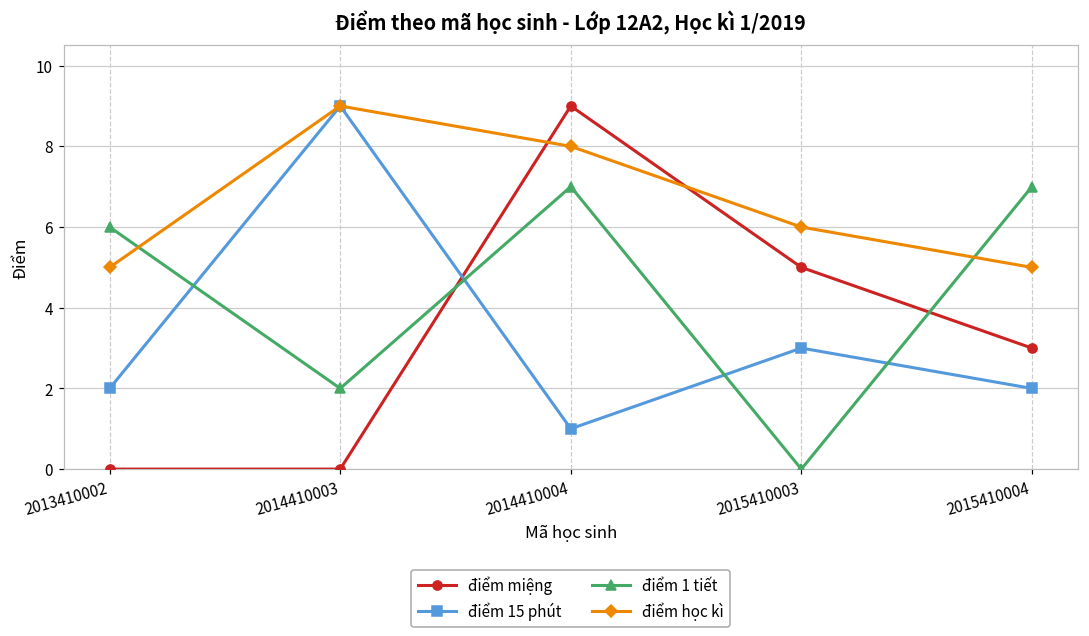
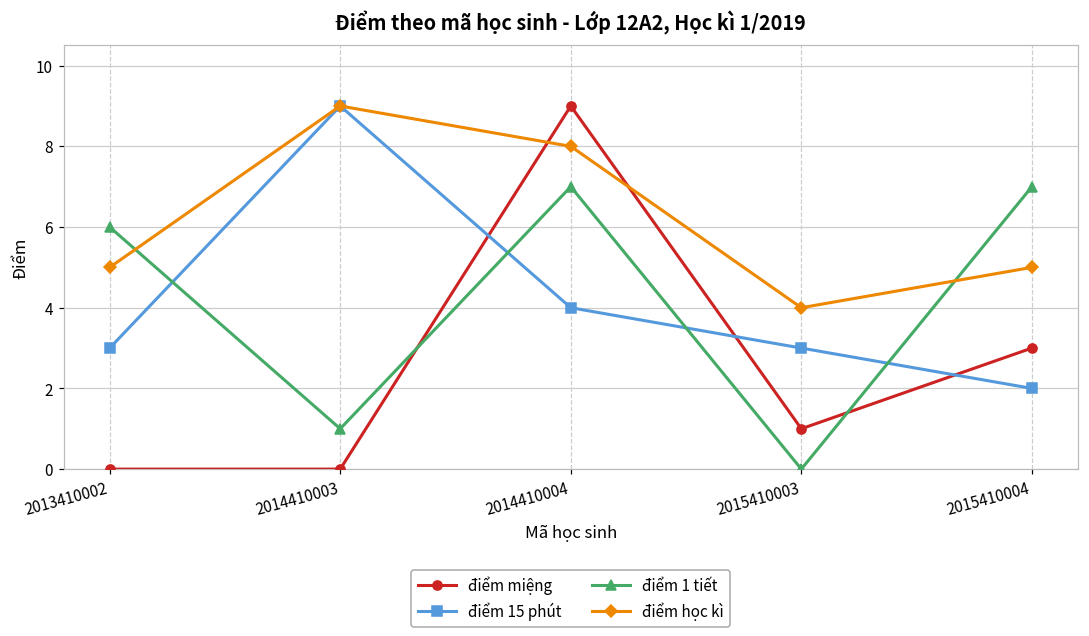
  {
    "điểm miệng": {
      "2013410002": 0,
      "2014410003": 0,
      "2014410004": 9,
-     "2015410003": 5,
+     "2015410003": 1,
      "2015410004": 3
    },
    "điểm 15 phút": {
-     "2013410002": 2,
-     "2014410004": 1,
+     "2013410002": 3,
+     "2014410004": 4,
      "2015410003": 3,
      "2015410004": 2
    },
    "điểm 1 tiết": {
      "2013410002": 6,
-     "2014410003": 2,
+     "2014410003": 1,
      "2014410004": 7,
      "2015410003": 0,
      "2015410004": 7
    },
    "điểm học kì": {
      "2013410002": 5,
      "2014410004": 8,
-     "2015410003": 6,
+     "2015410003": 4,
      "2015410004": 5
    }
  }
